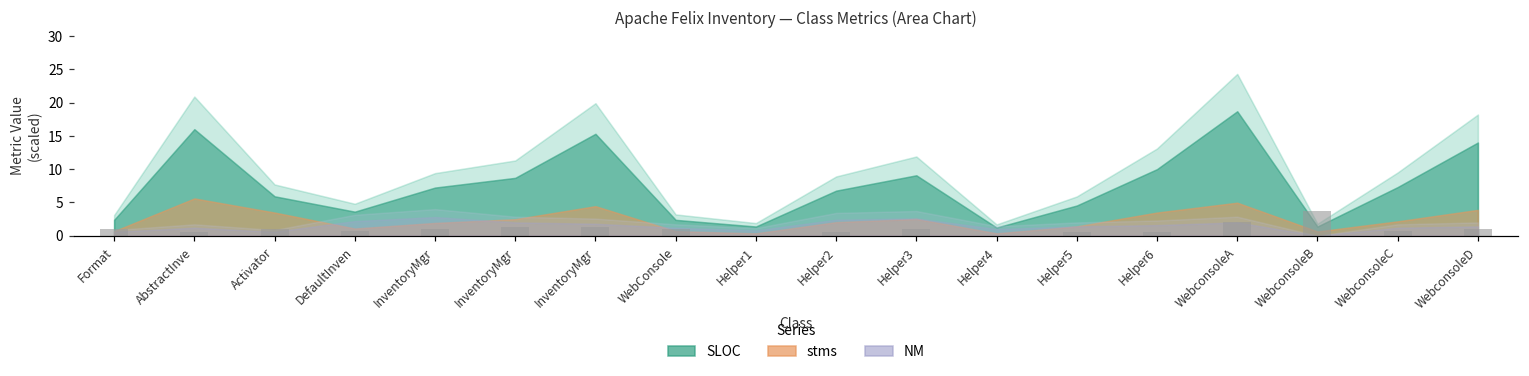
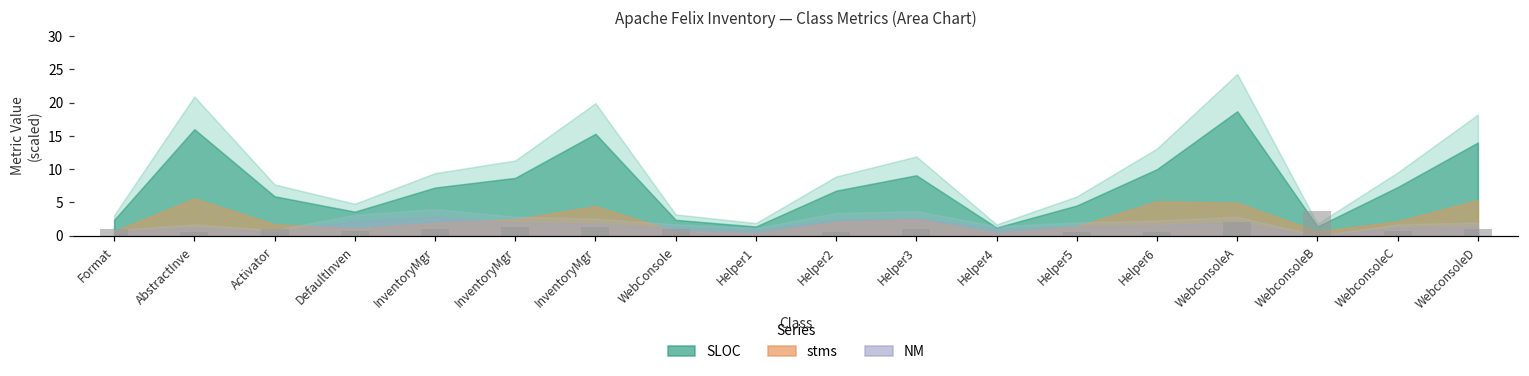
  {
    "stms": {
      "AbstractInve": 6,
-     "Activator": 3,
+     "Activator": 2,
      "DefaultInven": 1,
      "WebConsole": 1,
-     "Helper6": 3,
+     "Helper6": 5,
      "WebconsoleA": 5,
      "WebconsoleB": 1,
      "WebconsoleC": 2,
-     "WebconsoleD": 4
+     "WebconsoleD": 5
    }
  }
